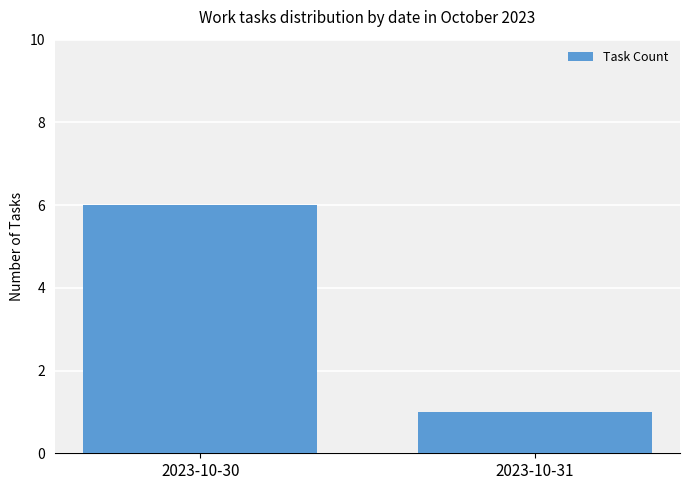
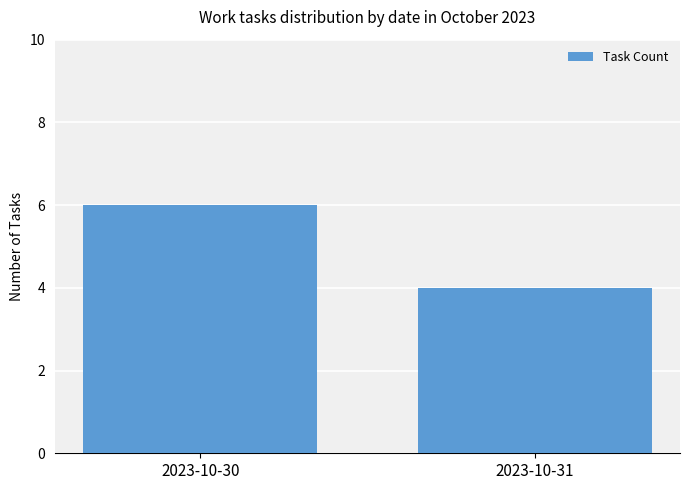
  {
    "2023-10-30": 6,
-   "2023-10-31": 1
+   "2023-10-31": 4
  }
